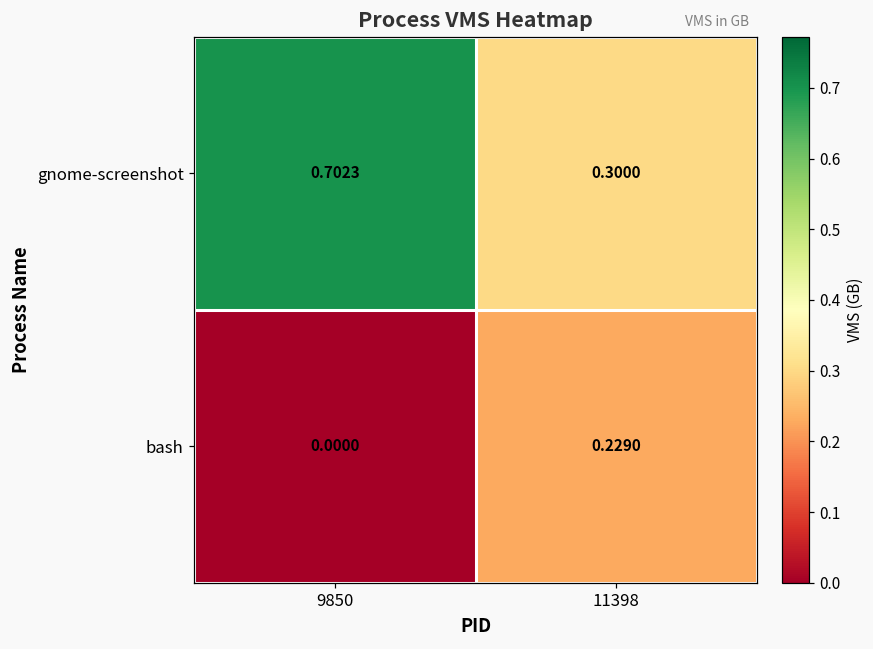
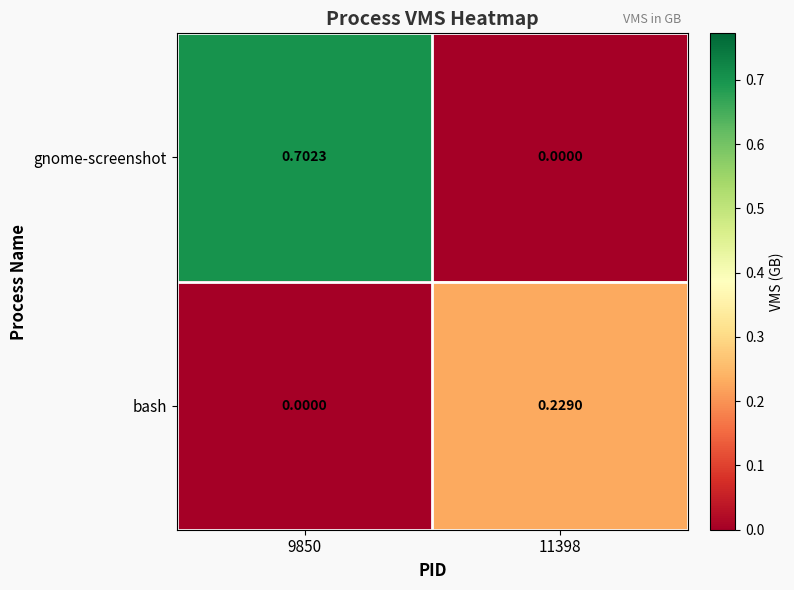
  {
    "gnome-screenshot": {
      "9850": 0.7023,
-     "11398": 0.3000
+     "11398": 0.0000
    },
    "bash": {
      "9850": 0.0000,
      "11398": 0.2290
    }
  }
